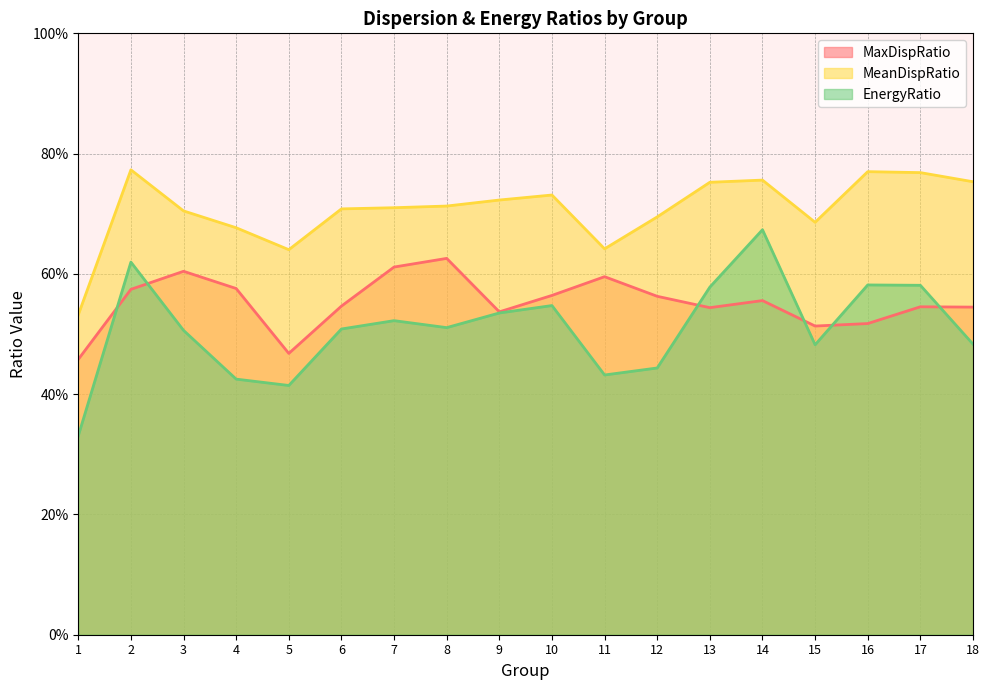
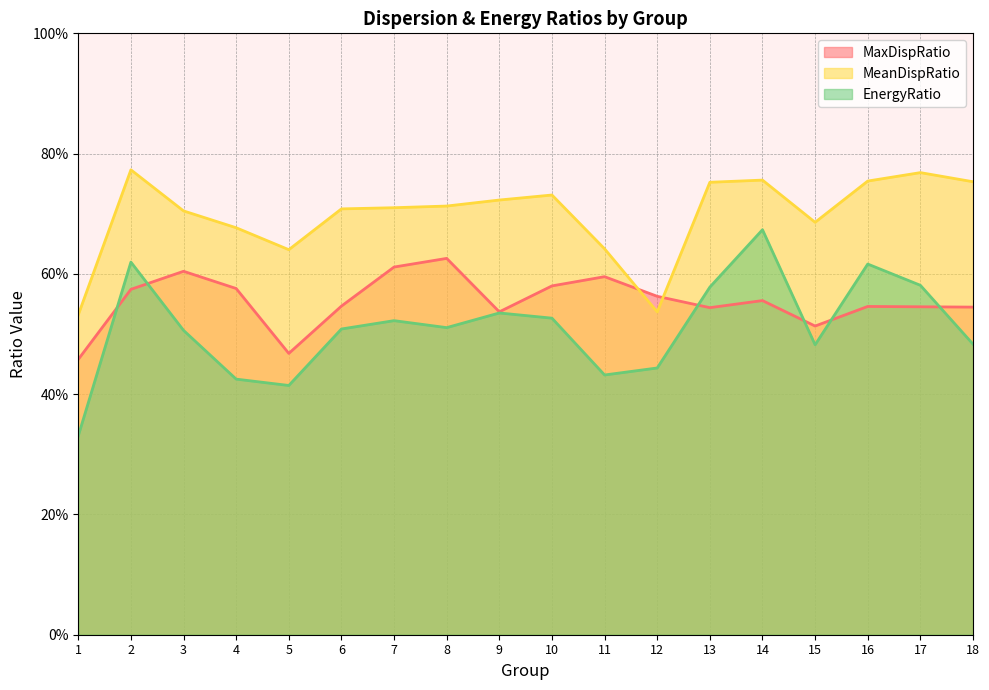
  {
    "MaxDispRatio": {
      "1": "46%",
      "2": "57%",
      "3": "60%",
      "4": "58%",
      "5": "47%",
      "6": "55%",
      "7": "61%",
      "8": "63%",
-     "10": "56%",
+     "10": "58%",
      "11": "60%",
      "12": "56%",
      "13": "54%",
      "14": "56%",
      "15": "51%",
-     "16": "52%",
+     "16": "55%",
      "17": "55%",
      "18": "54%"
    },
    "MeanDispRatio": {
      "1": "53%",
      "2": "77%",
      "3": "70%",
      "4": "68%",
      "5": "64%",
      "6": "71%",
      "7": "71%",
      "8": "71%",
      "9": "72%",
      "10": "73%",
      "11": "64%",
-     "12": "69%",
+     "12": "54%",
      "13": "75%",
      "14": "76%",
      "15": "69%",
-     "16": "77%",
+     "16": "75%",
      "17": "77%",
      "18": "75%"
    },
    "EnergyRatio": {
      "1": "33%",
      "2": "62%",
      "3": "51%",
      "4": "43%",
      "5": "41%",
      "6": "51%",
      "7": "52%",
      "8": "51%",
-     "10": "55%",
+     "10": "53%",
      "11": "43%",
      "12": "44%",
      "13": "58%",
      "14": "67%",
      "15": "48%",
-     "16": "58%",
+     "16": "62%",
      "17": "58%",
      "18": "48%"
    }
  }
